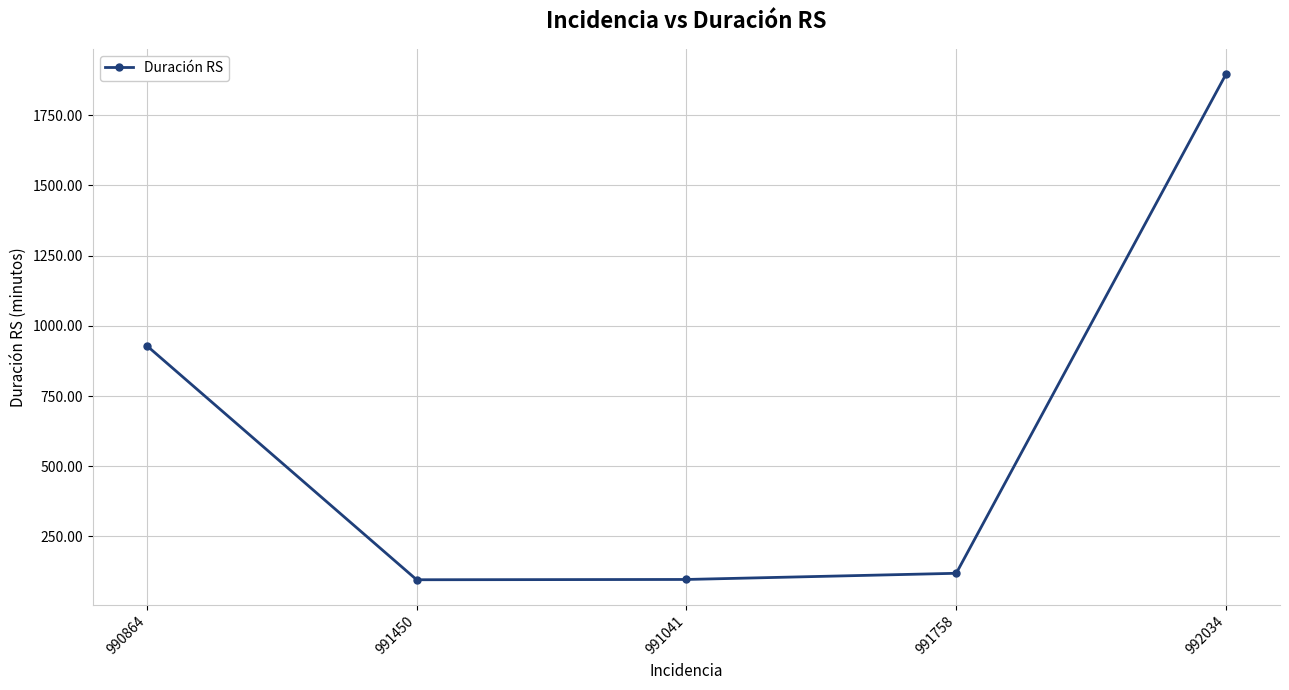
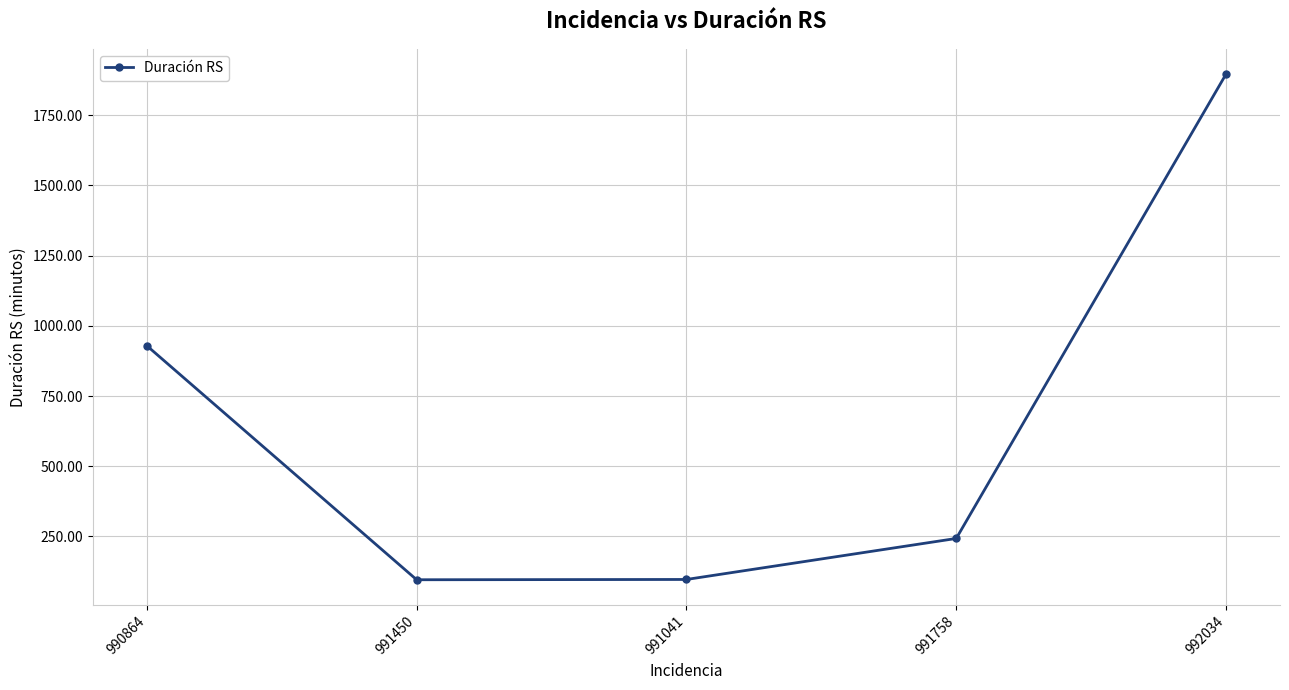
  {
    "990864": 930,
    "991450": 100,
    "991041": 100,
-   "991758": 120,
+   "991758": 240,
    "992034": 1900
  }
